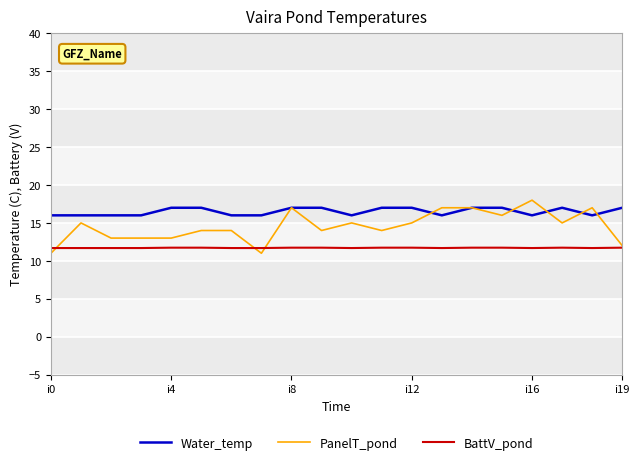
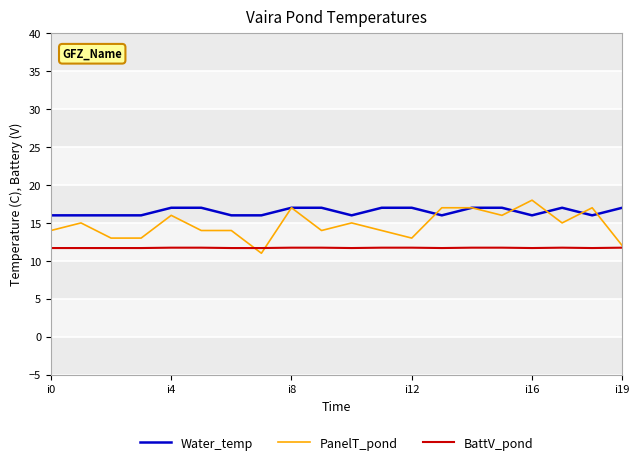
  {
    "Water_temp": {
      "i0": 16,
      "i4": 17,
      "i12": 17,
      "i16": 16,
      "i19": 17
    },
    "PanelT_pond": {
-     "i0": 11,
-     "i4": 13,
-     "i12": 15,
+     "i0": 14,
+     "i4": 16,
+     "i12": 13,
      "i16": 18
    },
    "BattV_pond": {
      "i0": 12,
      "i4": 12,
      "i8": 12,
      "i12": 12,
      "i16": 12
    }
  }
